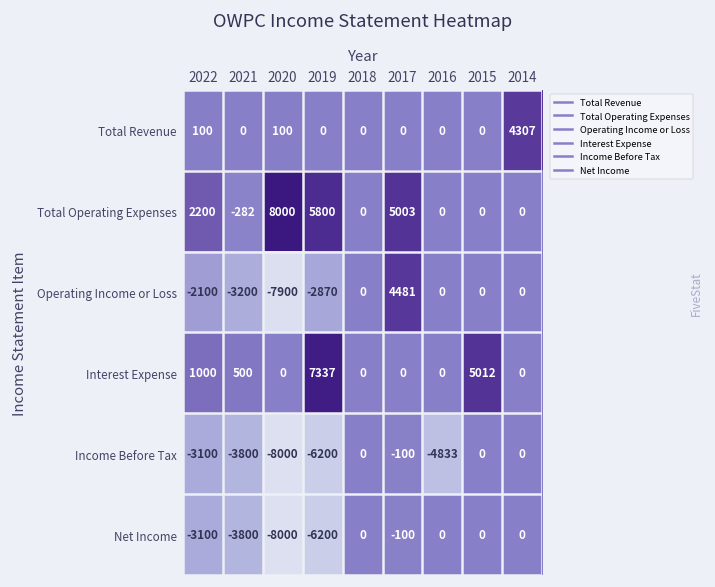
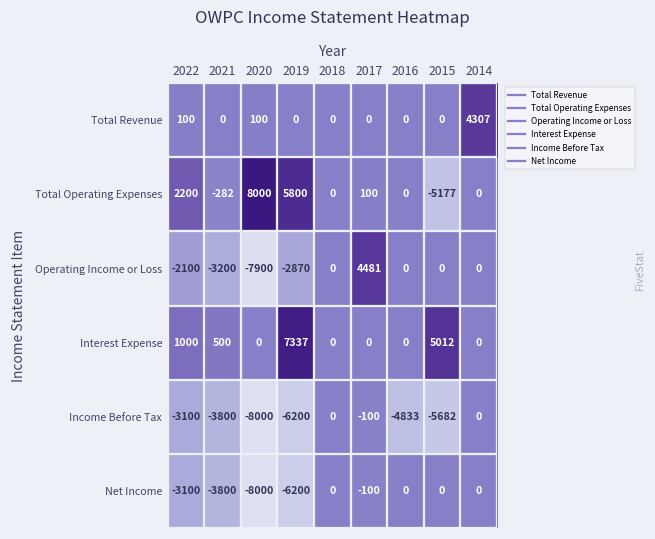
  {
    "Total Revenue": {
      "2022": 100,
      "2021": 0,
      "2020": 100,
      "2019": 0,
      "2018": 0,
      "2017": 0,
      "2016": 0,
      "2015": 0,
      "2014": 4307
    },
    "Total Operating Expenses": {
      "2022": 2200,
      "2021": -282,
      "2020": 8000,
      "2019": 5800,
      "2018": 0,
-     "2017": 5003,
+     "2017": 100,
      "2016": 0,
-     "2015": 0,
+     "2015": -5177,
      "2014": 0
    },
    "Operating Income or Loss": {
      "2022": -2100,
      "2021": -3200,
      "2020": -7900,
      "2019": -2870,
      "2018": 0,
      "2017": 4481,
      "2016": 0,
      "2015": 0,
      "2014": 0
    },
    "Interest Expense": {
      "2022": 1000,
      "2021": 500,
      "2020": 0,
      "2019": 7337,
      "2018": 0,
      "2017": 0,
      "2016": 0,
      "2015": 5012,
      "2014": 0
    },
    "Income Before Tax": {
      "2022": -3100,
      "2021": -3800,
      "2020": -8000,
      "2019": -6200,
      "2018": 0,
      "2017": -100,
      "2016": -4833,
-     "2015": 0,
+     "2015": -5682,
      "2014": 0
    },
    "Net Income": {
      "2022": -3100,
      "2021": -3800,
      "2020": -8000,
      "2019": -6200,
      "2018": 0,
      "2017": -100,
      "2016": 0,
      "2015": 0,
      "2014": 0
    }
  }
